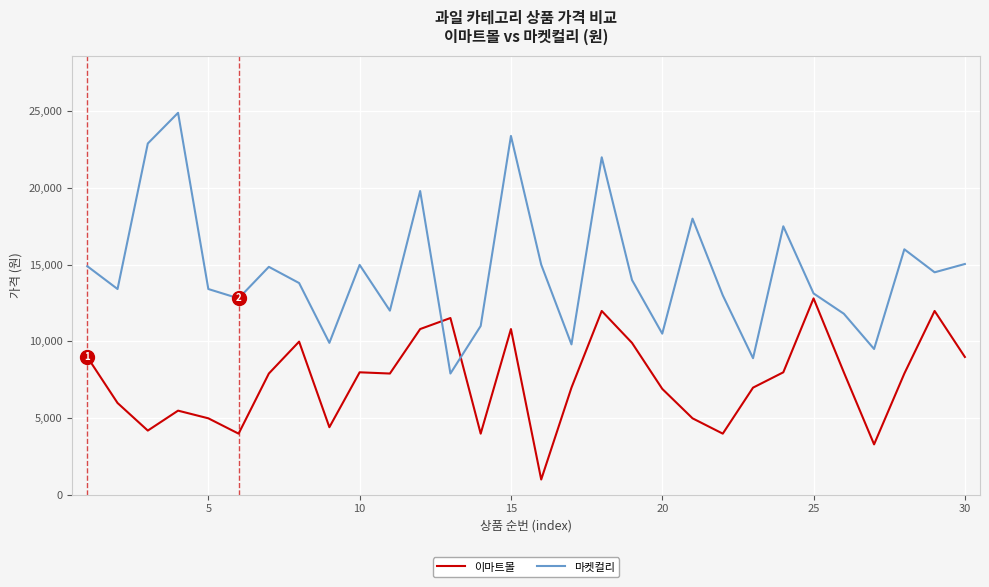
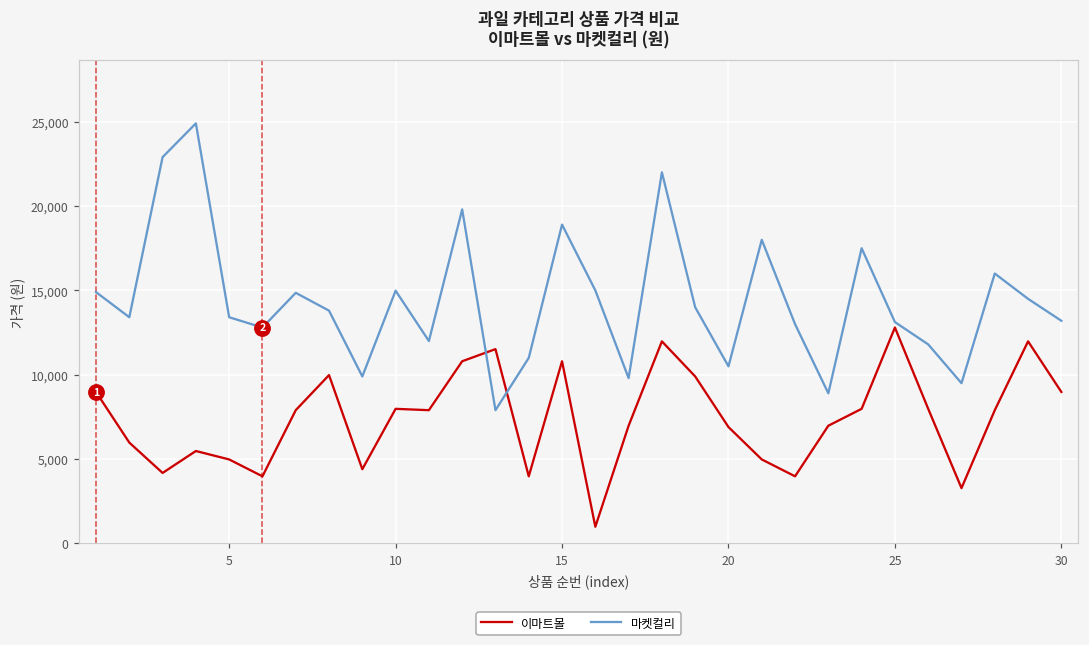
  {
    "마켓컬리": {
      "5": "13,400",
      "10": "15,000",
-     "15": "23,400",
+     "15": "18,900",
      "20": "10,500",
      "25": "13,100",
-     "30": "15,000"
+     "30": "13,200"
    }
  }
